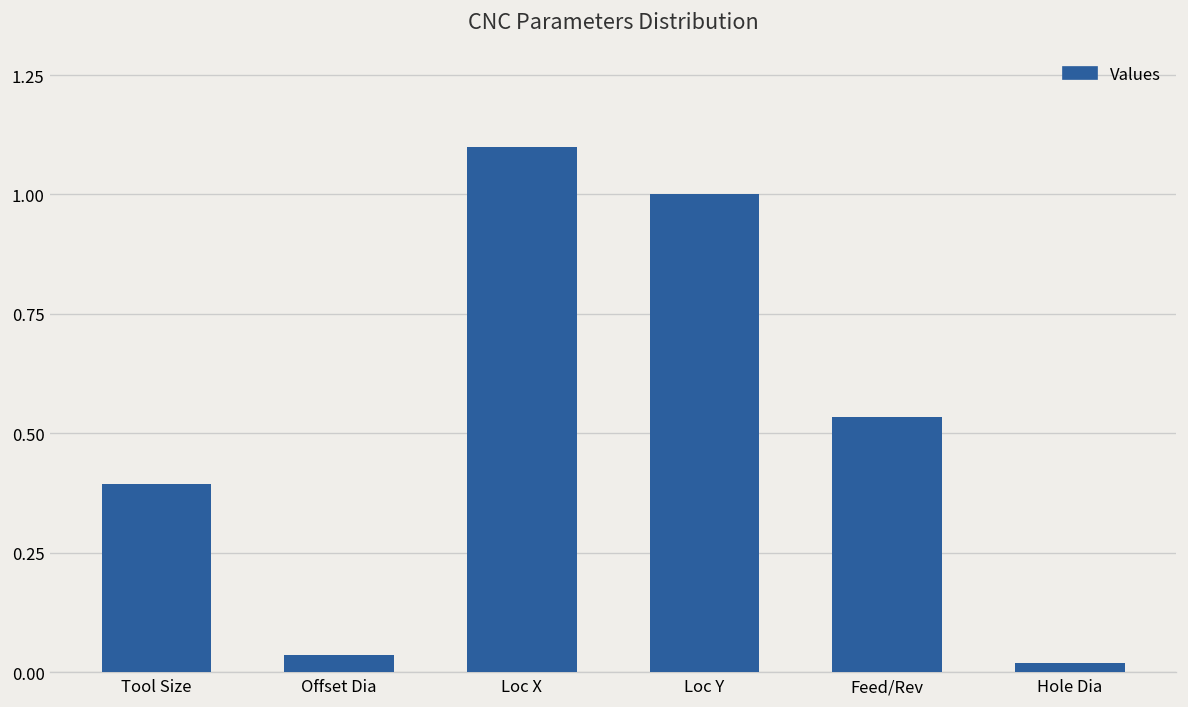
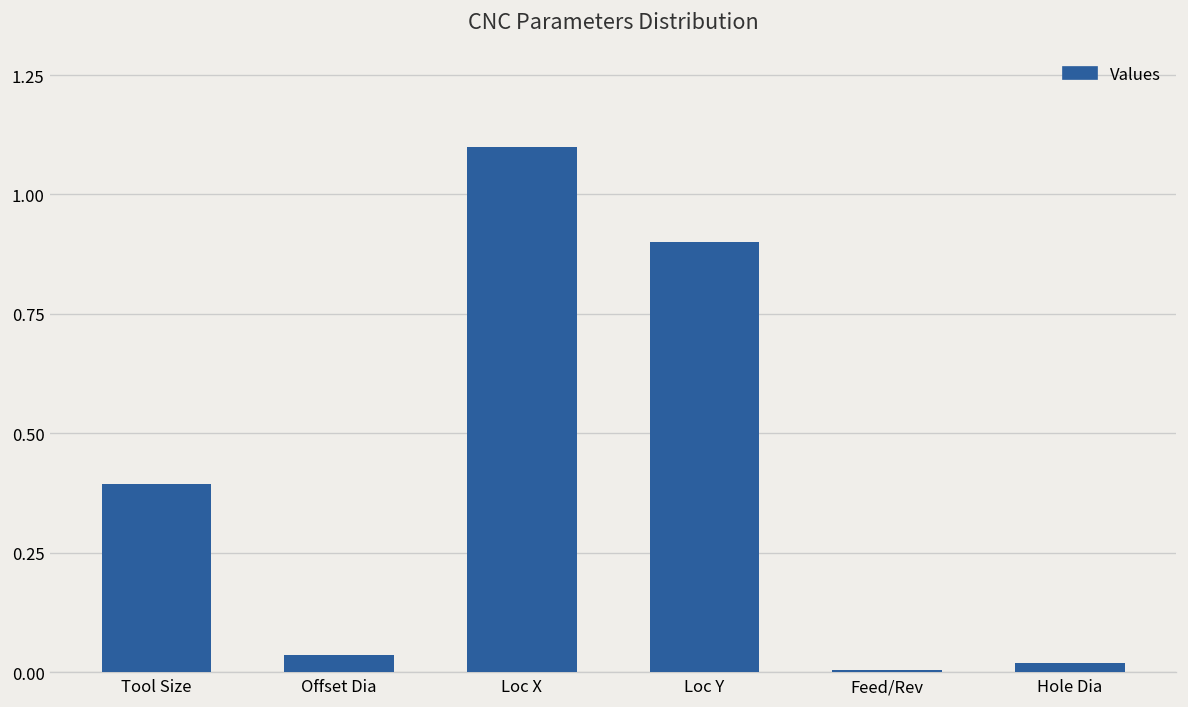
  {
    "Tool Size": 0.39,
    "Offset Dia": 0.04,
    "Loc X": 1.10,
-   "Loc Y": 1.0,
-   "Feed/Rev": 0.54,
+   "Loc Y": 0.9,
+   "Feed/Rev": 0.01,
    "Hole Dia": 0.02
  }
